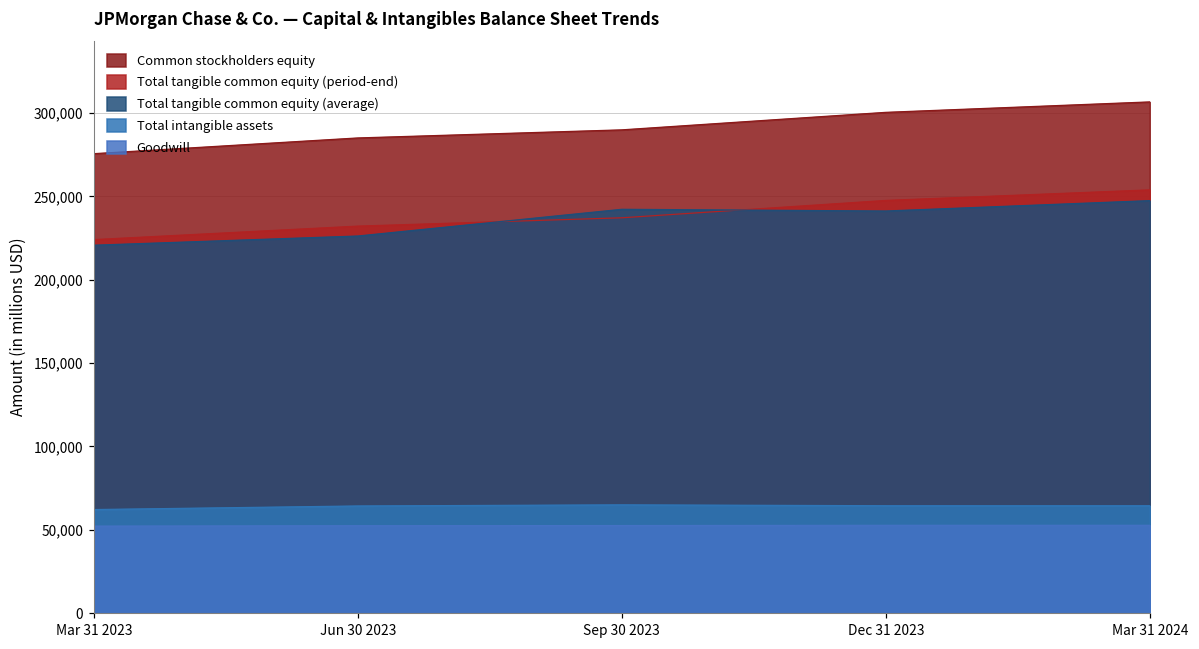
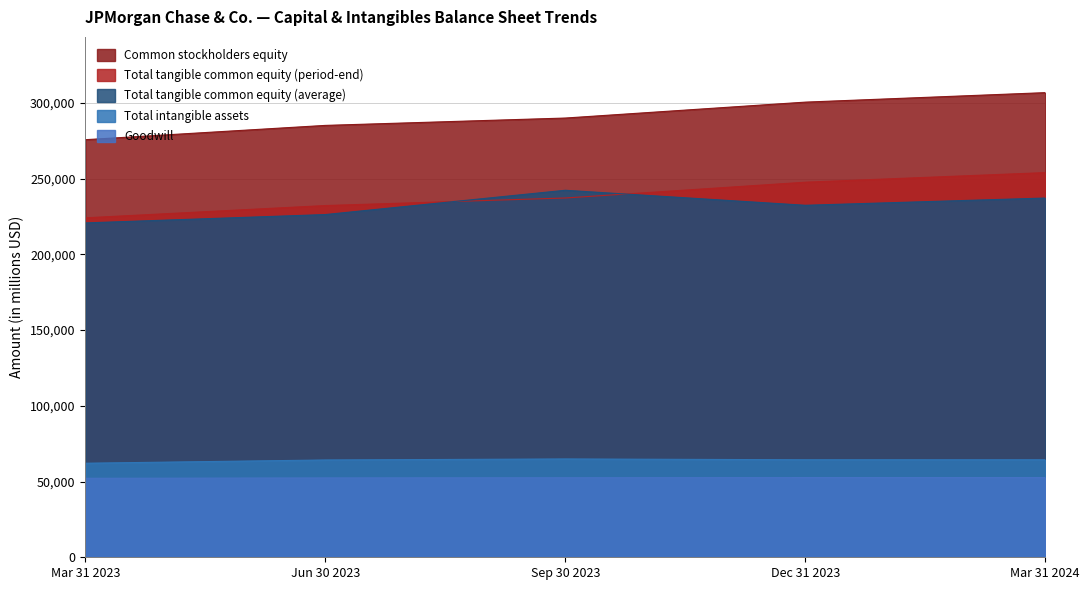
  {
    "Total tangible common equity (average)": {
      "Mar 31 2023": "221,000",
      "Jun 30 2023": "226,000",
      "Sep 30 2023": "242,000",
-     "Dec 31 2023": "241,000",
-     "Mar 31 2024": "247,000"
+     "Dec 31 2023": "232,000",
+     "Mar 31 2024": "237,000"
    }
  }
